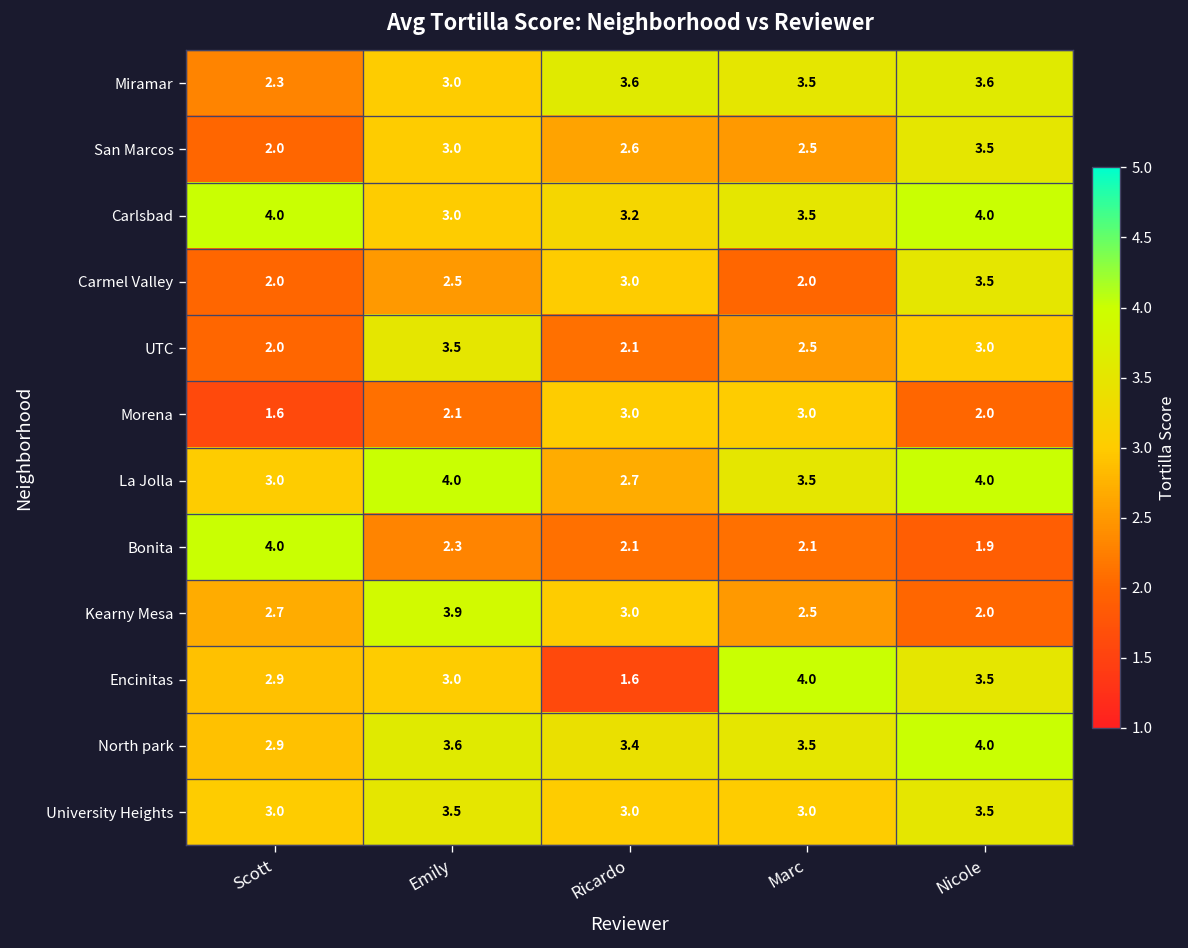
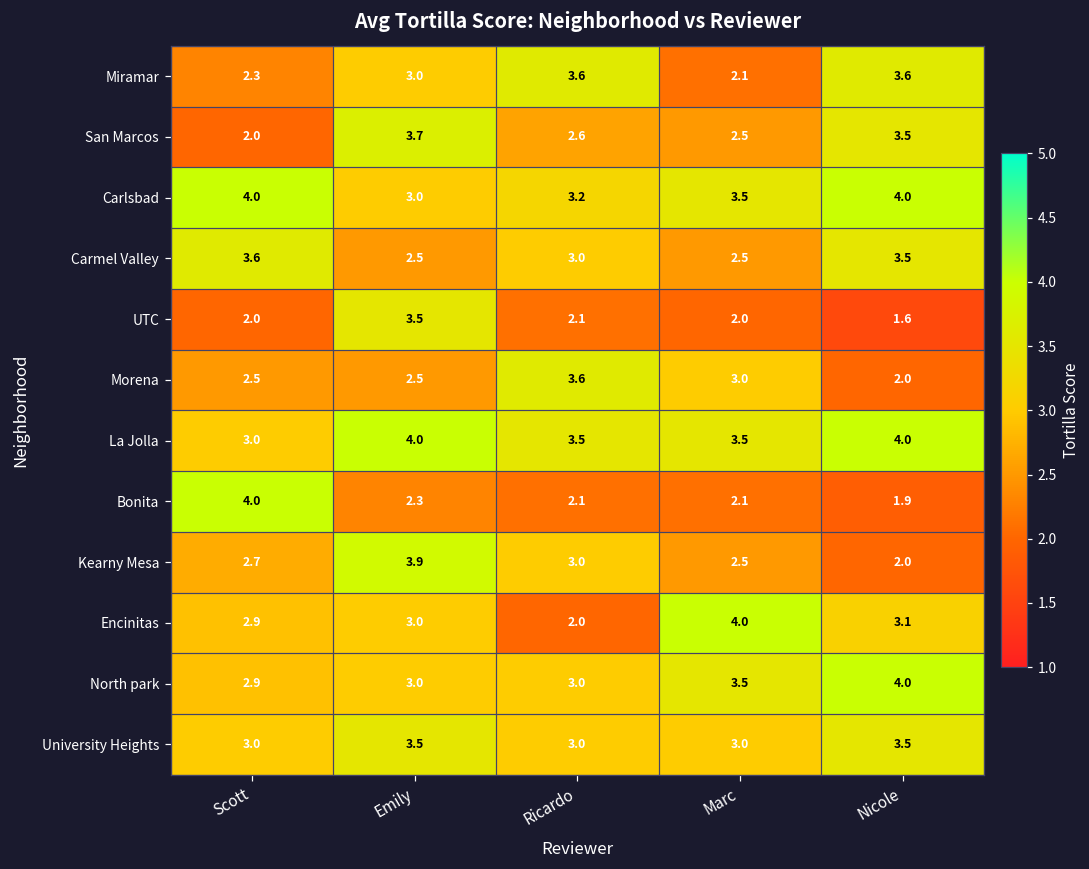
  {
    "Miramar": {
      "Scott": 2.3,
      "Emily": 3.0,
      "Ricardo": 3.6,
-     "Marc": 3.5,
+     "Marc": 2.1,
      "Nicole": 3.6
    },
    "San Marcos": {
      "Scott": 2.0,
-     "Emily": 3.0,
+     "Emily": 3.7,
      "Ricardo": 2.6,
      "Marc": 2.5,
      "Nicole": 3.5
    },
    "Carlsbad": {
      "Scott": 4.0,
      "Emily": 3.0,
      "Ricardo": 3.2,
      "Marc": 3.5,
      "Nicole": 4.0
    },
    "Carmel Valley": {
-     "Scott": 2.0,
+     "Scott": 3.6,
      "Emily": 2.5,
      "Ricardo": 3.0,
-     "Marc": 2.0,
+     "Marc": 2.5,
      "Nicole": 3.5
    },
    "UTC": {
      "Scott": 2.0,
      "Emily": 3.5,
      "Ricardo": 2.1,
-     "Marc": 2.5,
-     "Nicole": 3.0
+     "Marc": 2.0,
+     "Nicole": 1.6
    },
    "Morena": {
-     "Scott": 1.6,
-     "Emily": 2.1,
-     "Ricardo": 3.0,
+     "Scott": 2.5,
+     "Emily": 2.5,
+     "Ricardo": 3.6,
      "Marc": 3.0,
      "Nicole": 2.0
    },
    "La Jolla": {
      "Scott": 3.0,
      "Emily": 4.0,
-     "Ricardo": 2.7,
+     "Ricardo": 3.5,
      "Marc": 3.5,
      "Nicole": 4.0
    },
    "Bonita": {
      "Scott": 4.0,
      "Emily": 2.3,
      "Ricardo": 2.1,
      "Marc": 2.1,
      "Nicole": 1.9
    },
    "Kearny Mesa": {
      "Scott": 2.7,
      "Emily": 3.9,
      "Ricardo": 3.0,
      "Marc": 2.5,
      "Nicole": 2.0
    },
    "Encinitas": {
      "Scott": 2.9,
      "Emily": 3.0,
-     "Ricardo": 1.6,
+     "Ricardo": 2.0,
      "Marc": 4.0,
-     "Nicole": 3.5
+     "Nicole": 3.1
    },
    "North park": {
      "Scott": 2.9,
-     "Emily": 3.6,
-     "Ricardo": 3.4,
+     "Emily": 3.0,
+     "Ricardo": 3.0,
      "Marc": 3.5,
      "Nicole": 4.0
    },
    "University Heights": {
      "Scott": 3.0,
      "Emily": 3.5,
      "Ricardo": 3.0,
      "Marc": 3.0,
      "Nicole": 3.5
    }
  }
